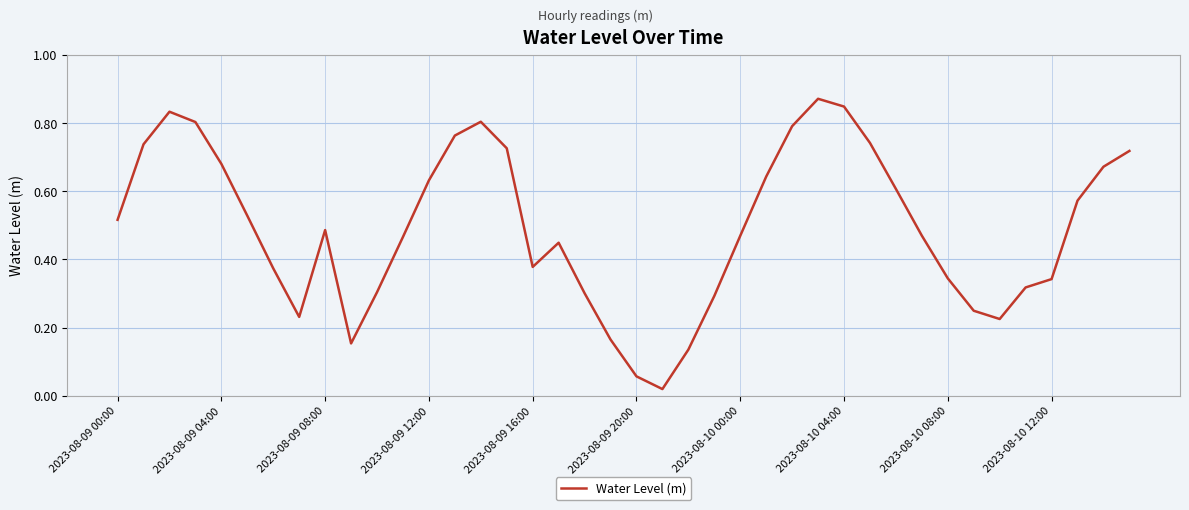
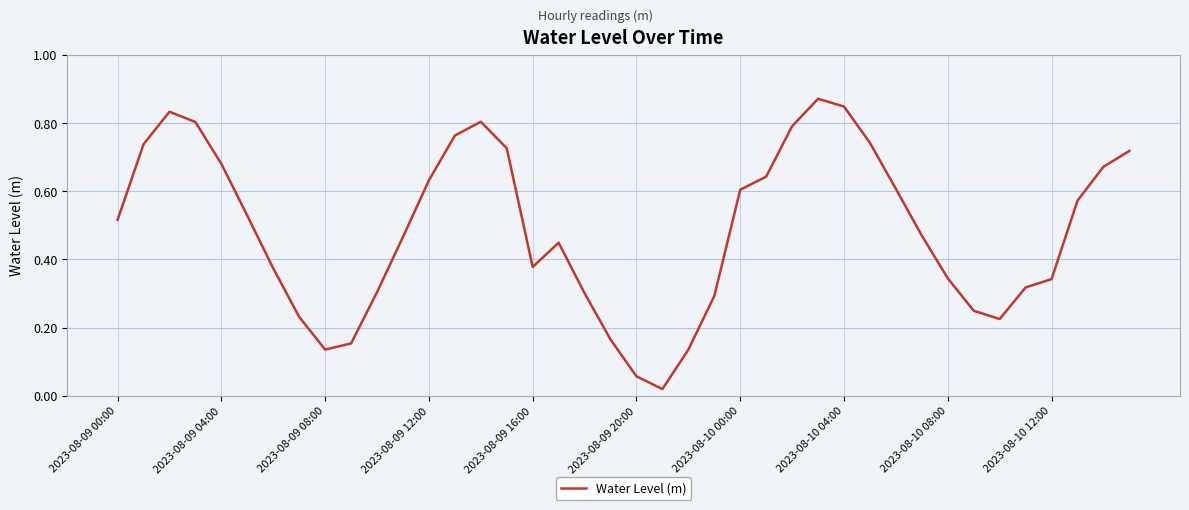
  {
    "2023-08-09 00:00": 0.52,
    "2023-08-09 04:00": 0.68,
-   "2023-08-09 08:00": 0.49,
+   "2023-08-09 08:00": 0.14,
    "2023-08-09 12:00": 0.63,
    "2023-08-09 16:00": 0.38,
    "2023-08-09 20:00": 0.06,
-   "2023-08-10 00:00": 0.47,
+   "2023-08-10 00:00": 0.60,
    "2023-08-10 04:00": 0.85,
    "2023-08-10 08:00": 0.34,
    "2023-08-10 12:00": 0.34
  }
